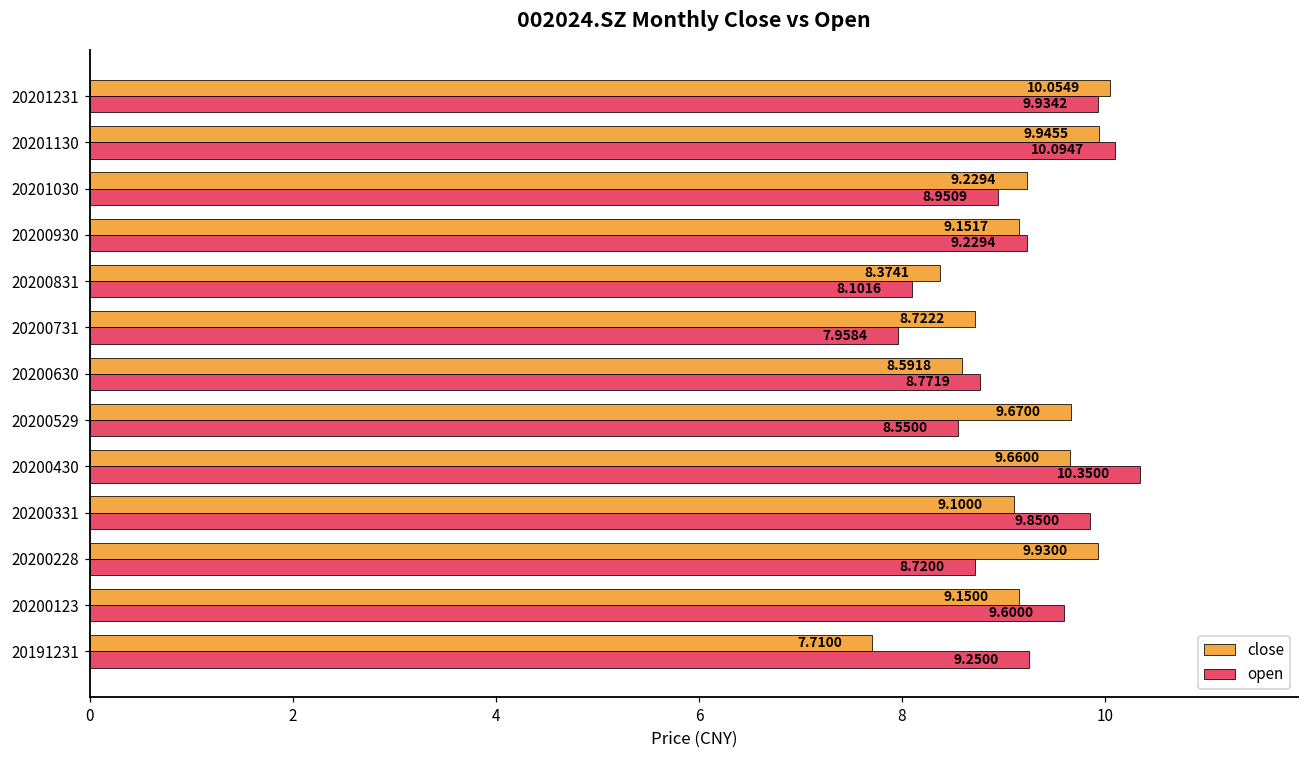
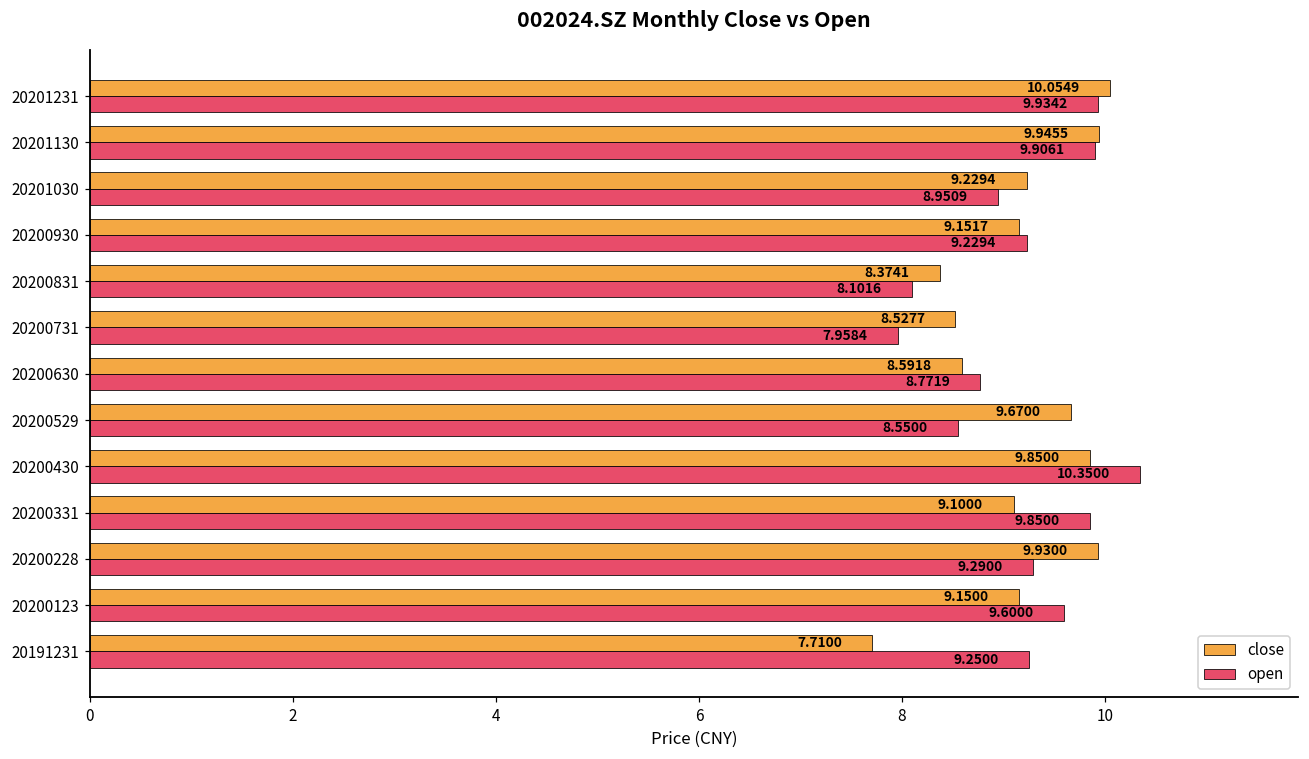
  {
    "close": {
      "20201231": 10.0549,
      "20201130": 9.9455,
      "20201030": 9.2294,
      "20200930": 9.1517,
      "20200831": 8.3741,
-     "20200731": 8.7222,
+     "20200731": 8.5277,
      "20200630": 8.5918,
      "20200529": 9.6700,
-     "20200430": 9.6600,
+     "20200430": 9.8500,
      "20200331": 9.1000,
      "20200228": 9.9300,
      "20200123": 9.1500,
      "20191231": 7.7100
    },
    "open": {
      "20201231": 9.9342,
-     "20201130": 10.0947,
+     "20201130": 9.9061,
      "20201030": 8.9509,
      "20200930": 9.2294,
      "20200831": 8.1016,
      "20200731": 7.9584,
      "20200630": 8.7719,
      "20200529": 8.5500,
      "20200430": 10.3500,
      "20200331": 9.8500,
-     "20200228": 8.7200,
+     "20200228": 9.2900,
      "20200123": 9.6000,
      "20191231": 9.2500
    }
  }
